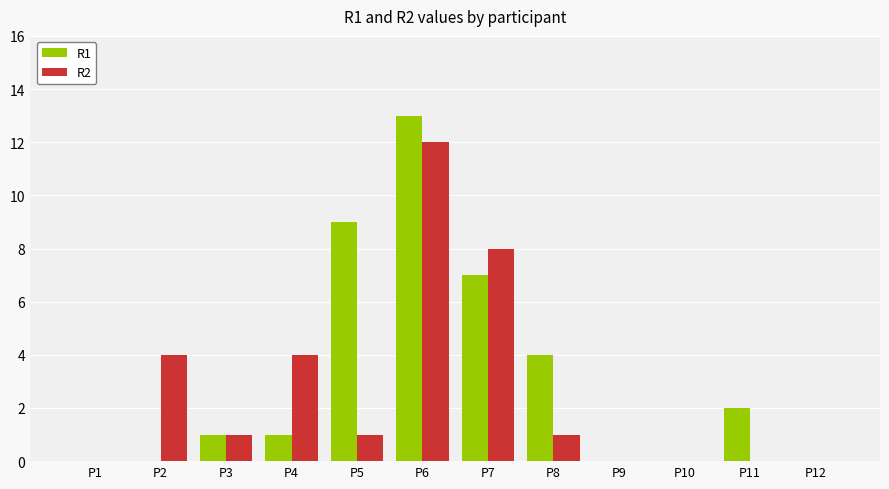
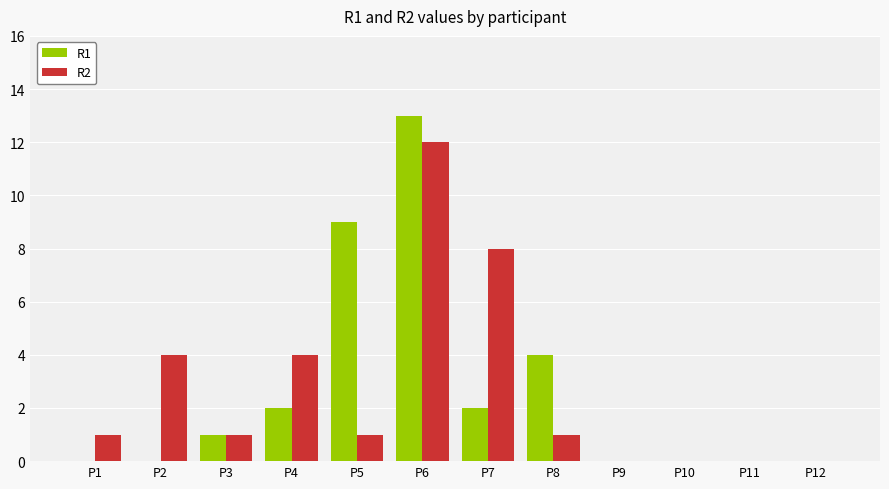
  {
    "R1": {
      "P1": 0,
      "P2": 0,
      "P3": 1,
-     "P4": 1,
+     "P4": 2,
      "P5": 9,
      "P6": 13,
-     "P7": 7,
+     "P7": 2,
      "P8": 4,
      "P9": 0,
      "P10": 0,
-     "P11": 2,
+     "P11": 0,
      "P12": 0
    },
    "R2": {
-     "P1": 0,
+     "P1": 1,
      "P2": 4,
      "P3": 1,
      "P4": 4,
      "P5": 1,
      "P6": 12,
      "P7": 8,
      "P8": 1,
      "P9": 0,
      "P10": 0,
      "P11": 0,
      "P12": 0
    }
  }
